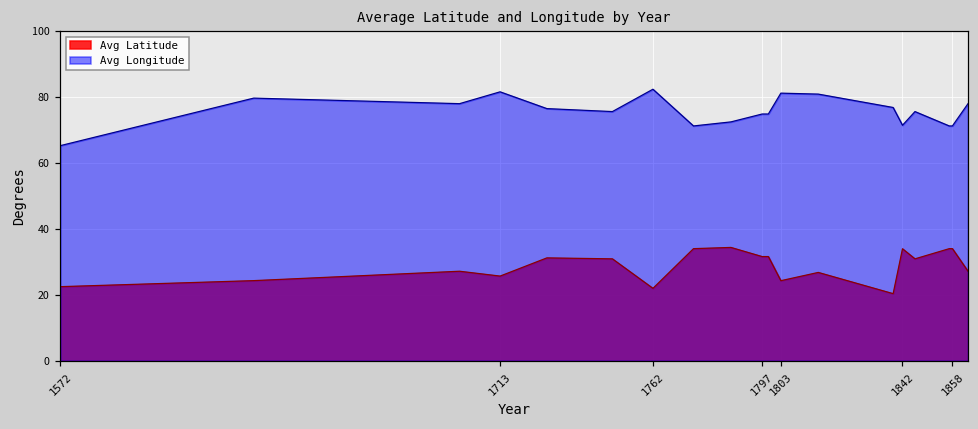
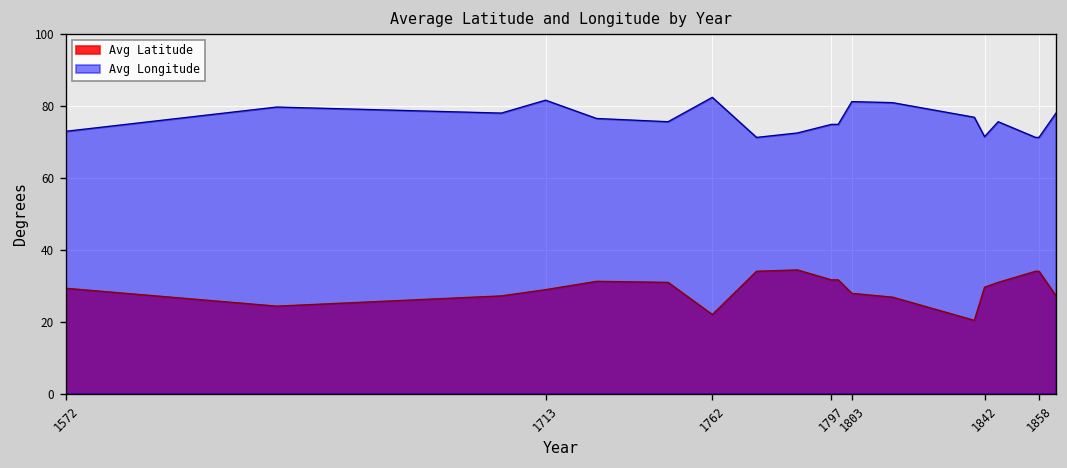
  {
    "Avg Latitude": {
-     "1572": 23,
-     "1713": 26,
+     "1572": 29,
+     "1713": 29,
      "1762": 22,
      "1797": 32,
-     "1803": 24,
-     "1842": 34,
+     "1803": 28,
+     "1842": 30,
      "1858": 34
    },
    "Avg Longitude": {
-     "1572": 65,
+     "1572": 73,
      "1713": 82,
      "1762": 82,
      "1797": 75,
      "1803": 81,
      "1842": 71,
      "1858": 71
    }
  }
